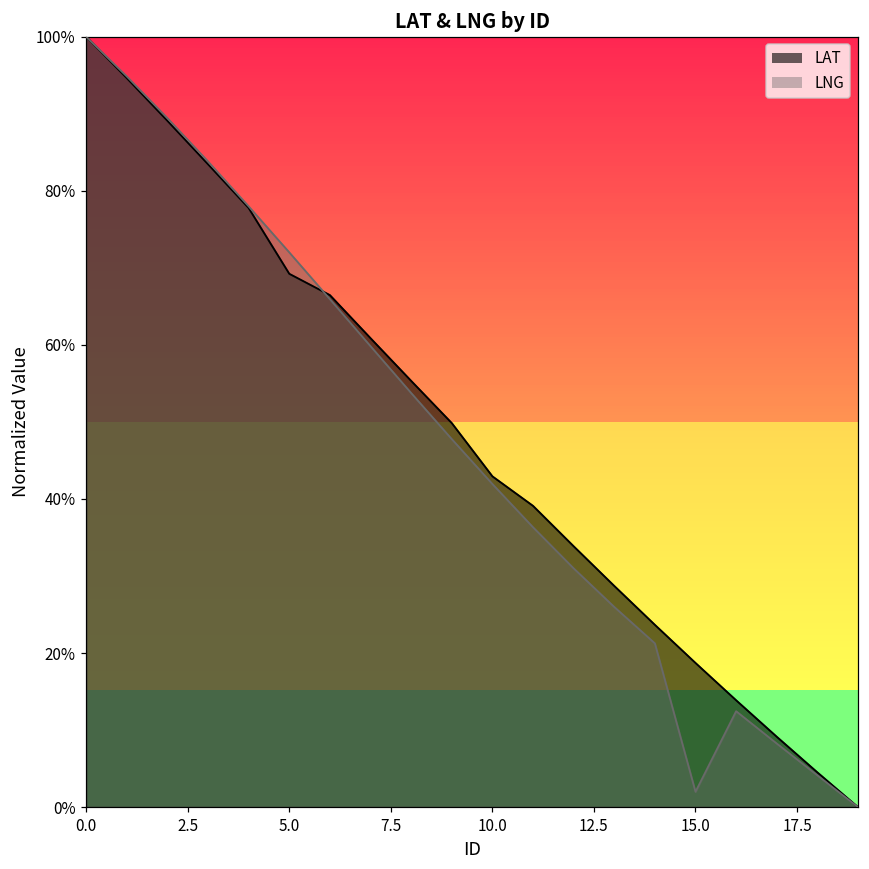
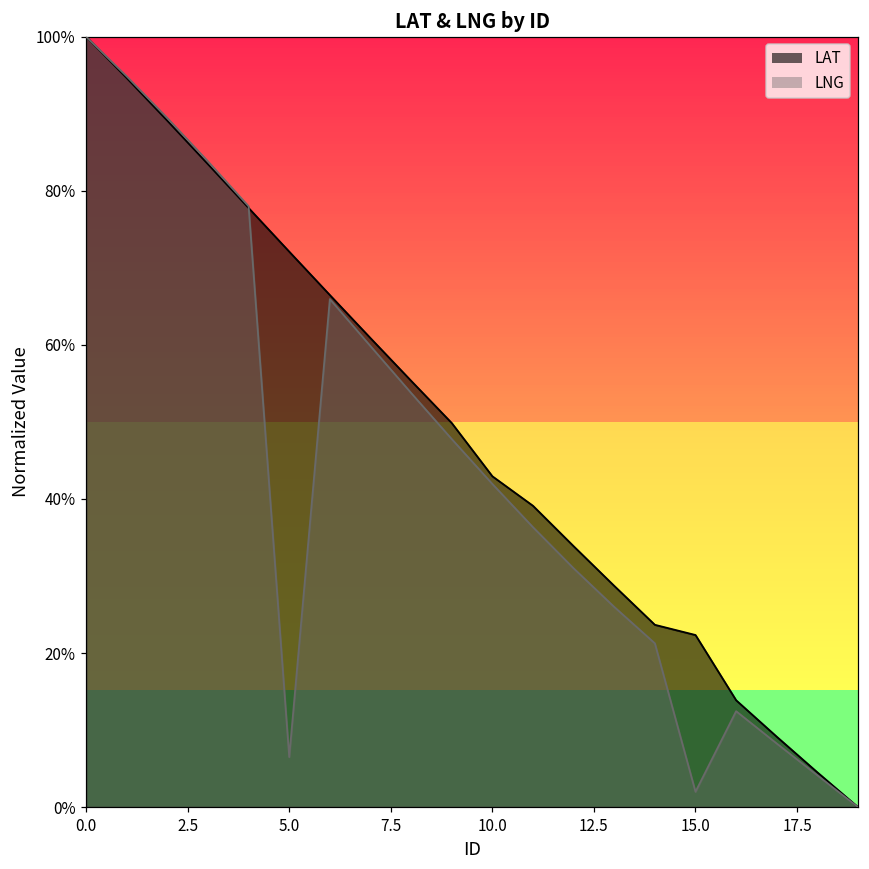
  {
    "LAT": {
-     "5.0": "69%",
+     "5.0": "72%",
      "10.0": "43%",
-     "15.0": "19%"
+     "15.0": "22%"
    },
    "LNG": {
-     "5.0": "72%",
+     "5.0": "6%",
      "10.0": "42%",
      "15.0": "2%"
    }
  }
